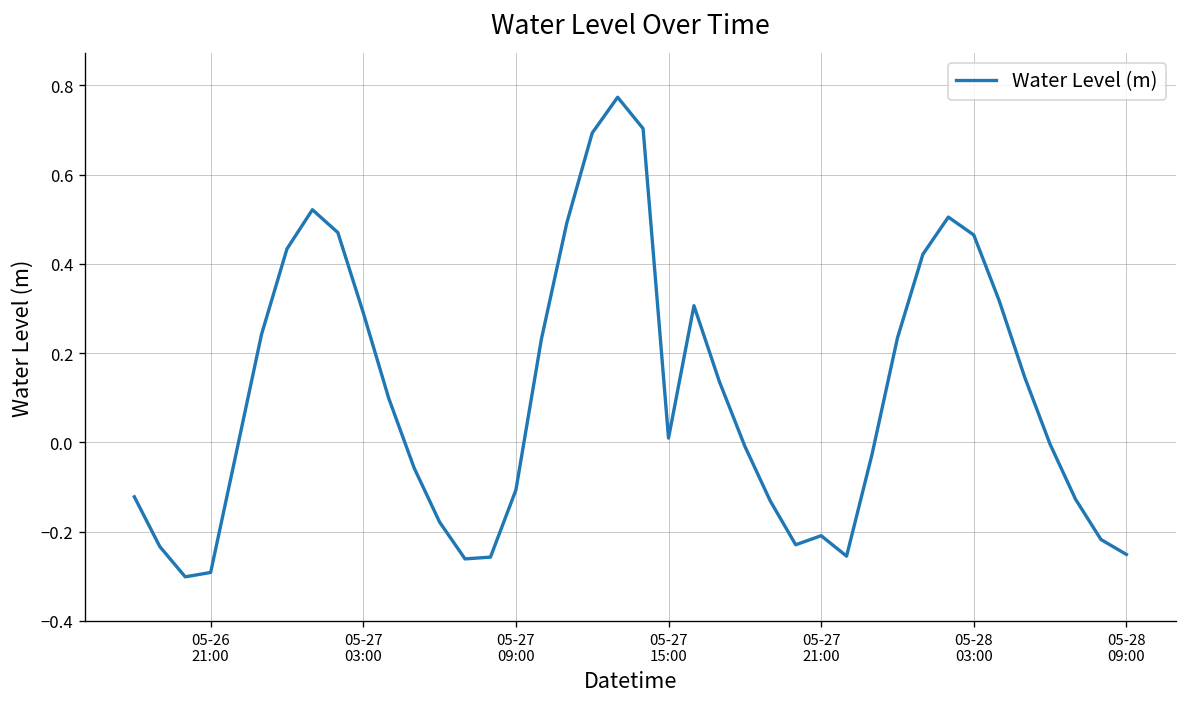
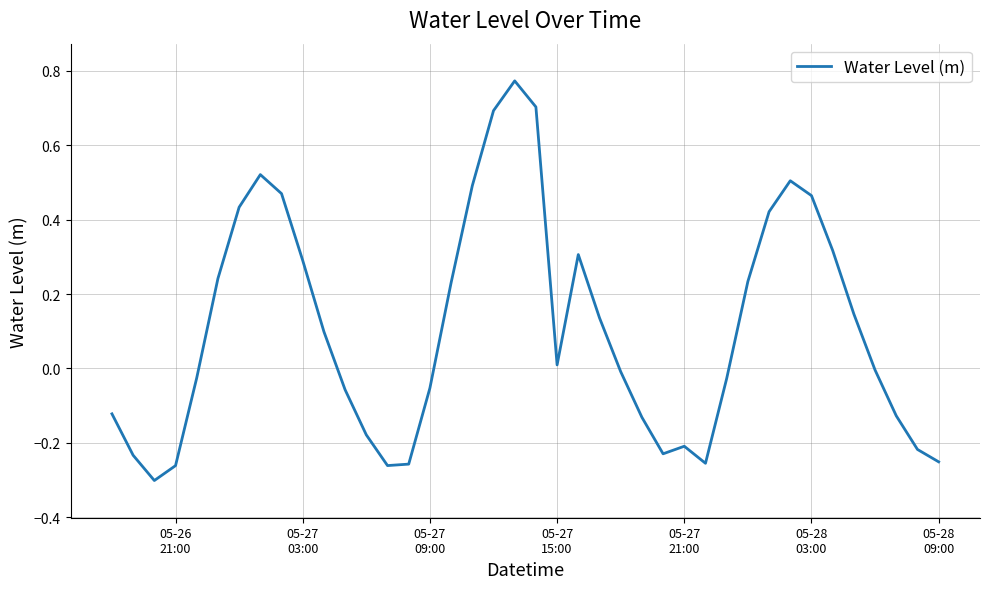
  {
-   "05-26 21:00": -0.29,
+   "05-26 21:00": -0.26,
    "05-27 03:00": 0.29,
-   "05-27 09:00": -0.11,
+   "05-27 09:00": -0.05,
    "05-27 15:00": 0.01,
    "05-27 21:00": -0.21,
    "05-28 03:00": 0.46,
    "05-28 09:00": -0.25
  }
